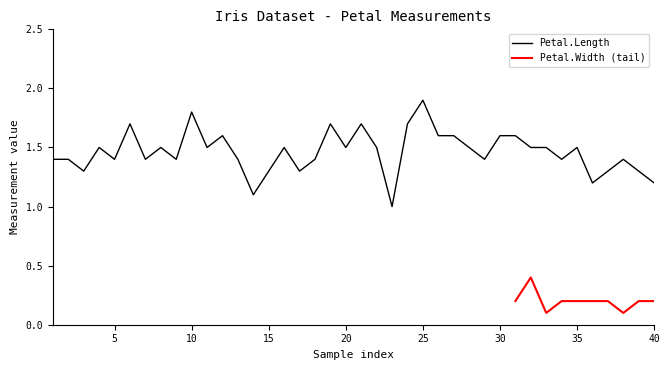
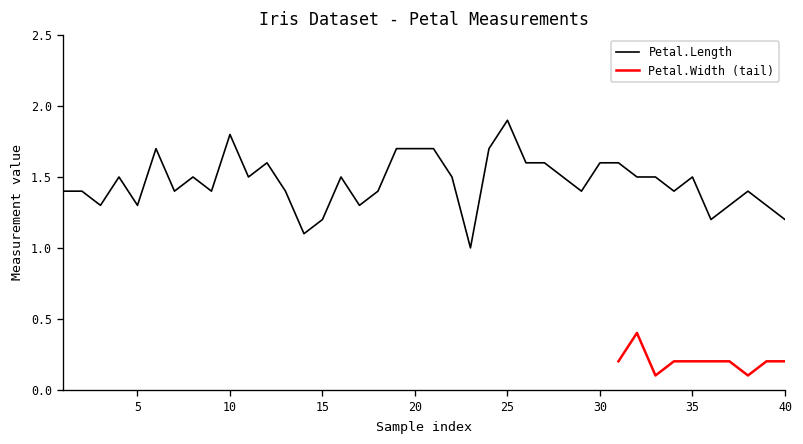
  {
    "Petal.Length": {
-     "5": 1.4,
+     "5": 1.3,
      "10": 1.8,
-     "15": 1.3,
-     "20": 1.5,
+     "15": 1.2,
+     "20": 1.7,
      "25": 1.9,
      "30": 1.6,
      "35": 1.5,
      "40": 1.2
    },
    "Petal.Width (tail)": {
      "35": 0.2,
      "40": 0.2
    }
  }
